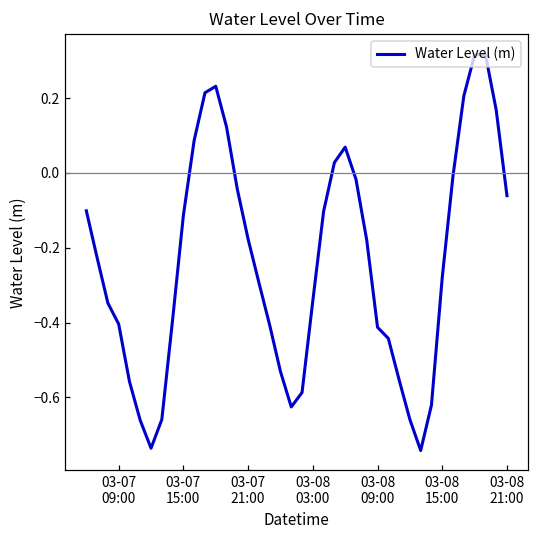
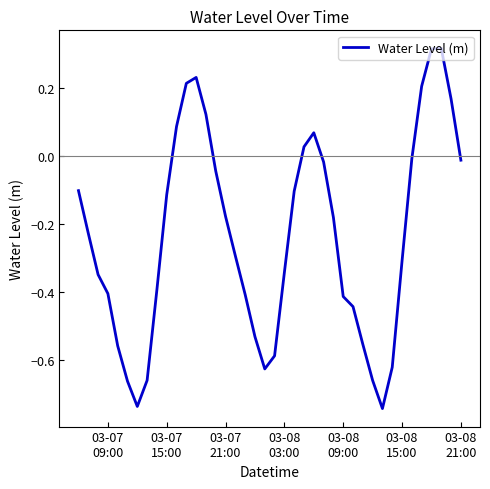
  {
    "03-07 09:00": -0.40,
    "03-07 15:00": -0.11,
    "03-07 21:00": -0.18,
    "03-08 03:00": -0.34,
    "03-08 09:00": -0.41,
-   "03-08 15:00": -0.28,
-   "03-08 21:00": -0.06
+   "03-08 15:00": -0.31,
+   "03-08 21:00": -0.01
  }
